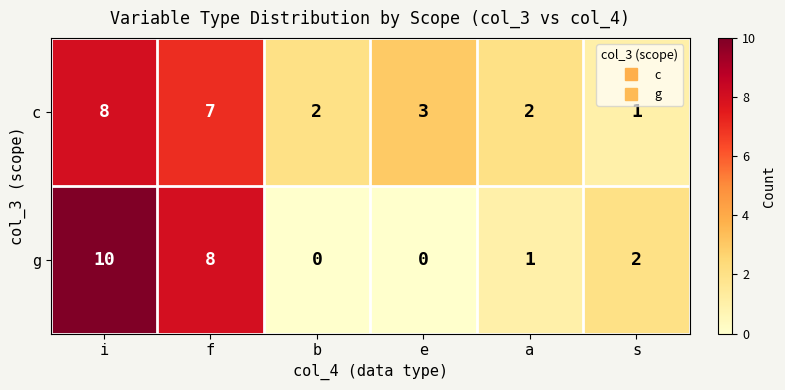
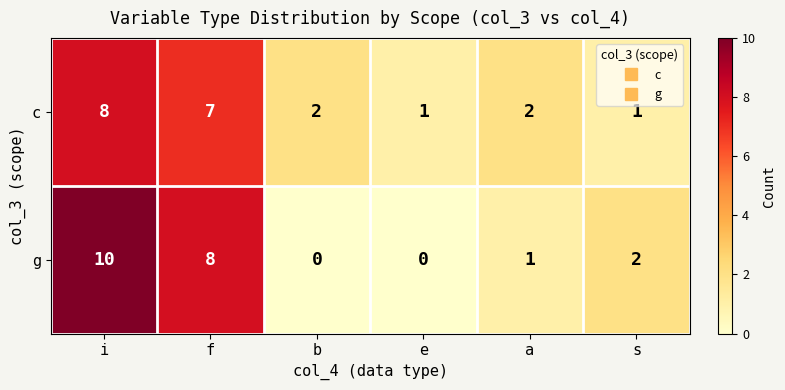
  {
    "c": {
      "i": 8,
      "f": 7,
      "b": 2,
-     "e": 3,
+     "e": 1,
      "a": 2
    },
    "g": {
      "i": 10,
      "f": 8,
      "b": 0,
      "e": 0,
      "a": 1,
      "s": 2
    }
  }
